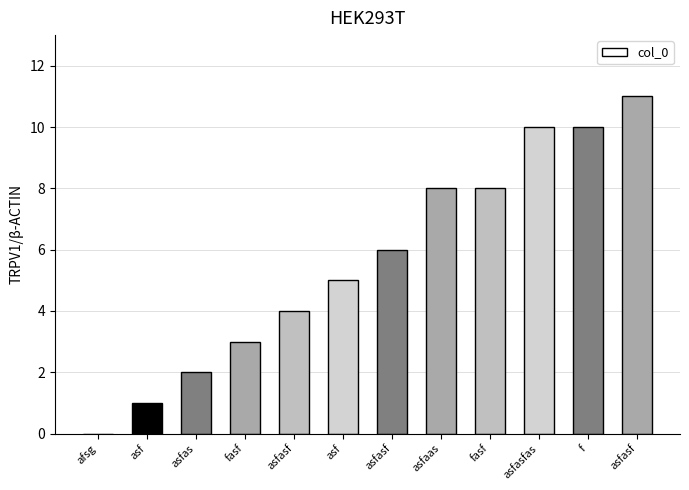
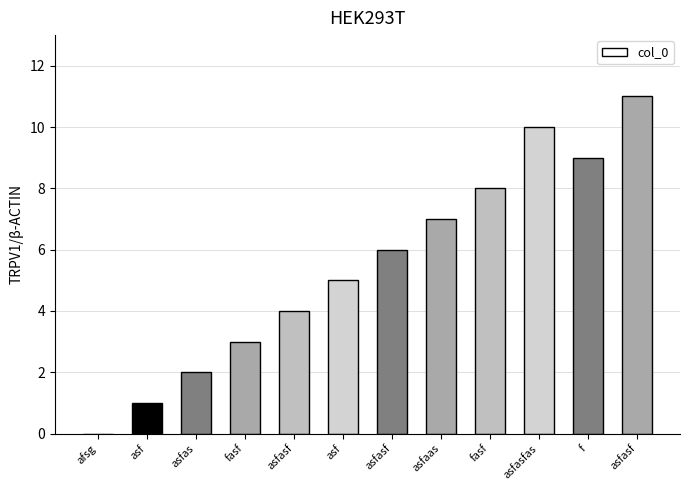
  {
    "afsg": 0,
    "asfas": 2,
-   "asfaas": 8,
+   "asfaas": 7,
    "asfasfas": 10,
-   "f": 10
+   "f": 9
  }
